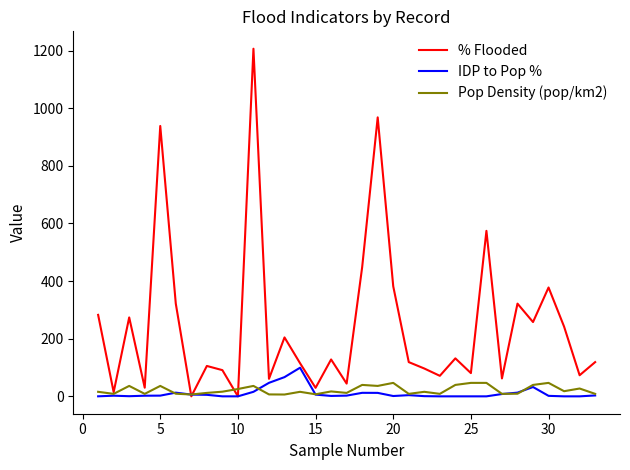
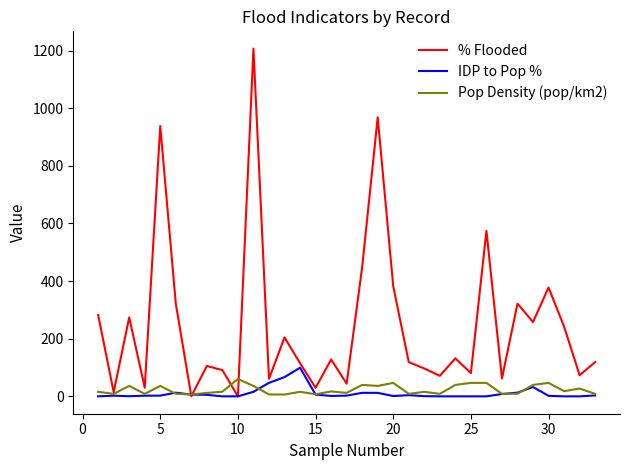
  {
    "% Flooded": {
      "5": 940,
      "15": 30,
      "20": 380,
      "25": 80,
      "30": 380
    },
    "IDP to Pop %": {
      "5": 0,
      "20": 0,
      "25": 0,
      "30": 0
    },
    "Pop Density (pop/km2)": {
      "5": 40,
-     "10": 30,
+     "10": 60,
      "20": 50,
      "25": 50,
      "30": 50
    }
  }
